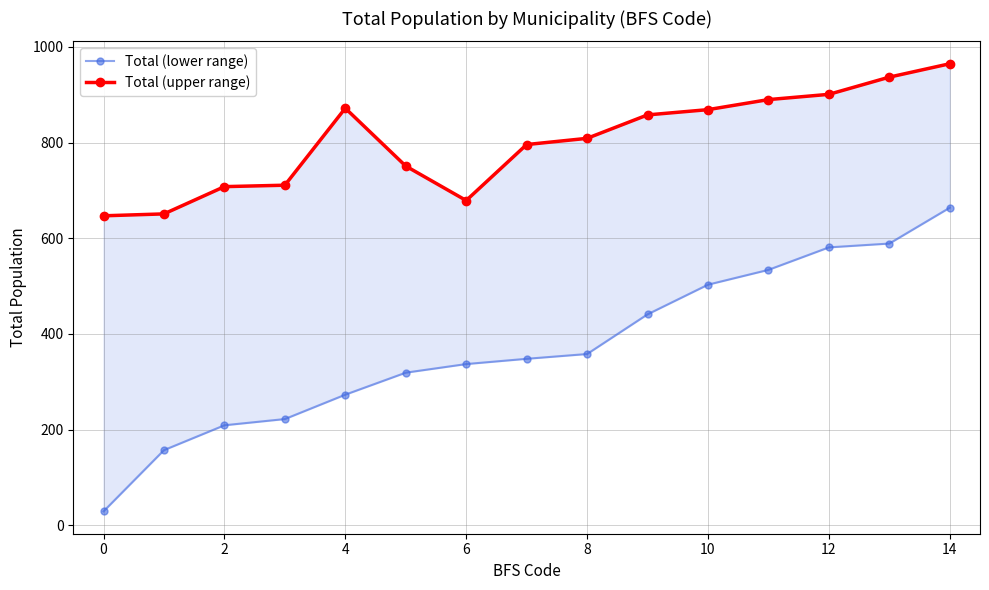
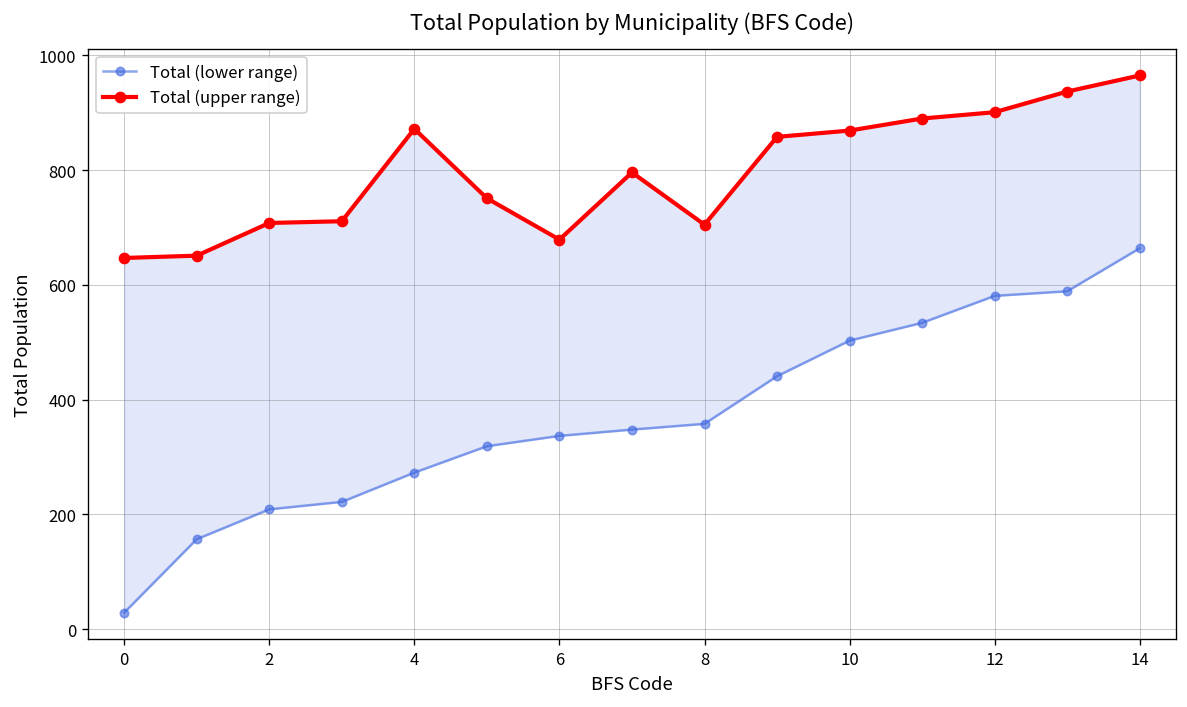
  {
    "Total (lower range)": {
      "0": 30,
      "2": 210,
      "4": 270,
      "6": 340,
      "8": 360,
      "10": 500,
      "12": 580,
      "14": 660
    },
    "Total (upper range)": {
      "0": 650,
      "2": 710,
      "4": 870,
      "6": 680,
-     "8": 810,
+     "8": 710,
      "10": 870,
      "12": 900,
      "14": 970
    }
  }
